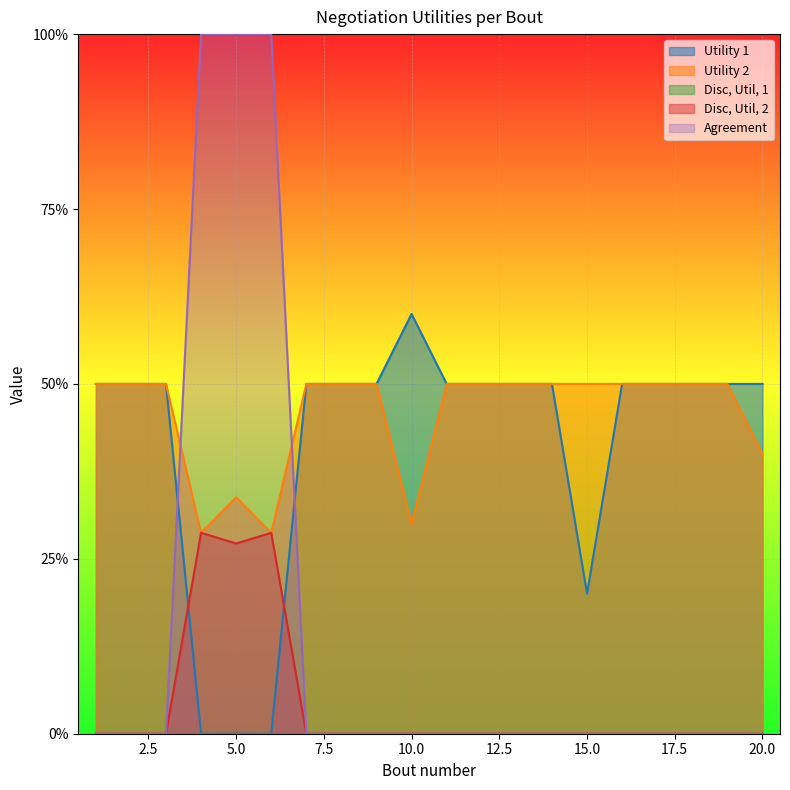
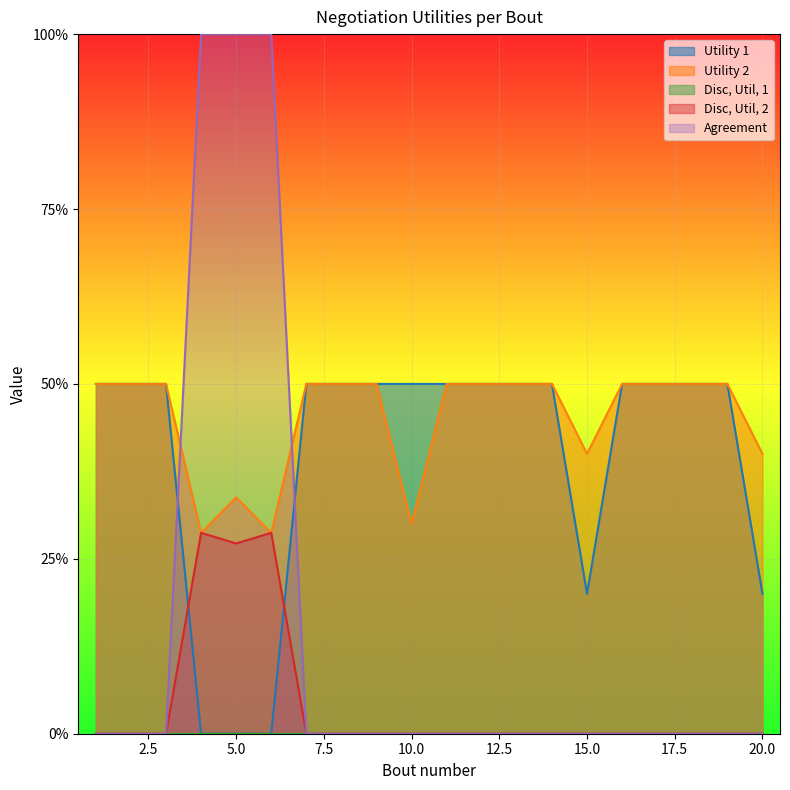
  {
    "Utility 1": {
-     "10.0": "60%",
+     "10.0": "50%",
      "15.0": "20%",
-     "20.0": "50%"
+     "20.0": "20%"
    },
    "Utility 2": {
      "5.0": "34%",
      "10.0": "30%",
-     "15.0": "50%",
+     "15.0": "40%",
      "20.0": "40%"
    },
    "Disc, Util, 2": {
      "5.0": "27%"
    },
    "Agreement": {
      "5.0": "100%"
    }
  }
